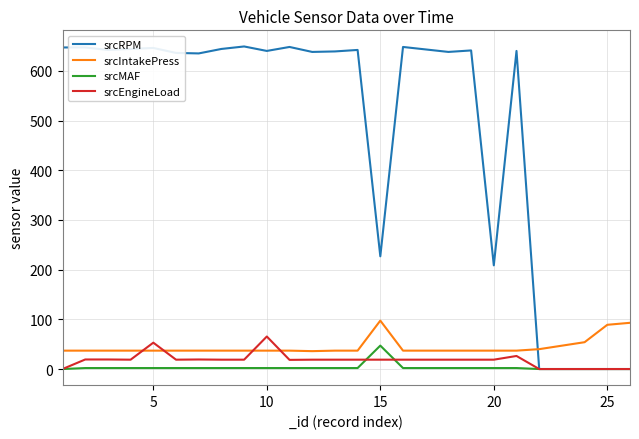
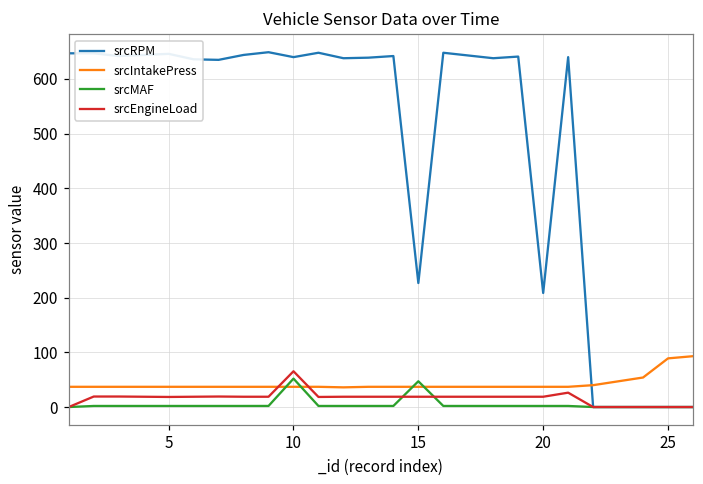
  {
    "srcRPM": {
      "10": 640,
      "15": 230,
      "20": 210
    },
    "srcIntakePress": {
      "5": 40,
      "10": 40,
-     "15": 100,
+     "15": 40,
      "20": 40,
      "25": 90
    },
    "srcMAF": {
      "5": 0,
-     "10": 0,
+     "10": 50,
      "15": 50,
      "20": 0
    },
    "srcEngineLoad": {
-     "5": 50,
+     "5": 20,
      "10": 70,
      "15": 20,
      "20": 20
    }
  }
